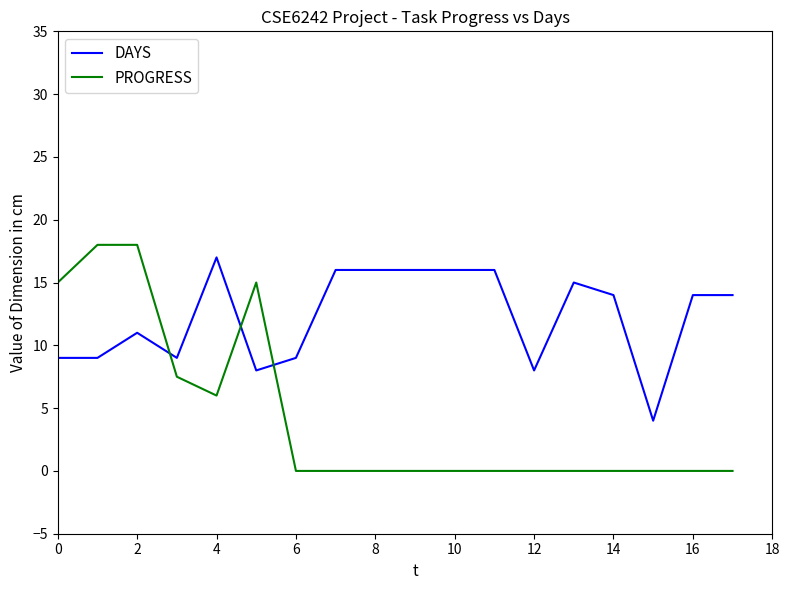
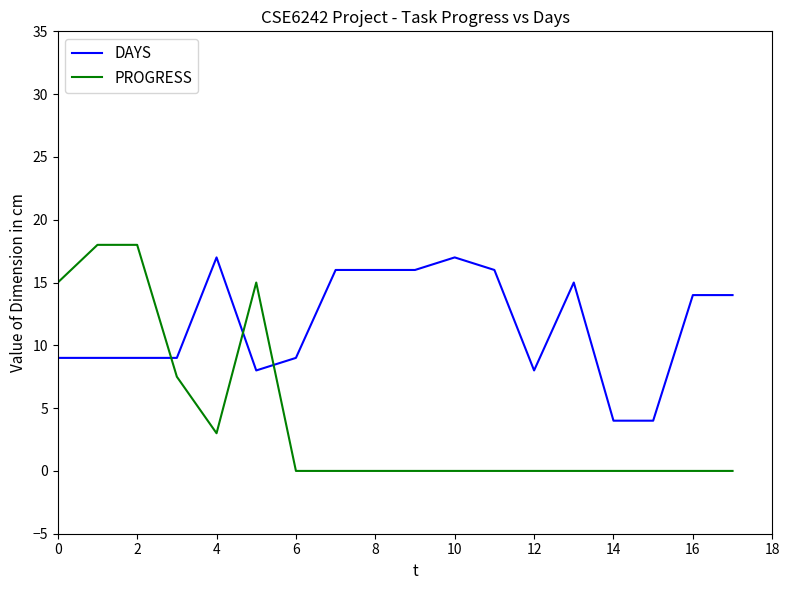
  {
    "DAYS": {
      "0": 9,
-     "2": 11,
+     "2": 9,
      "4": 17,
      "6": 9,
      "8": 16,
-     "10": 16,
+     "10": 17,
      "12": 8,
-     "14": 14,
+     "14": 4,
      "16": 14
    },
    "PROGRESS": {
      "0": 15.0,
      "2": 18.0,
-     "4": 6.0,
+     "4": 3.0,
      "6": 0.0,
      "8": 0.0,
      "10": 0.0,
      "12": 0.0,
      "14": 0.0,
      "16": 0.0
    }
  }
